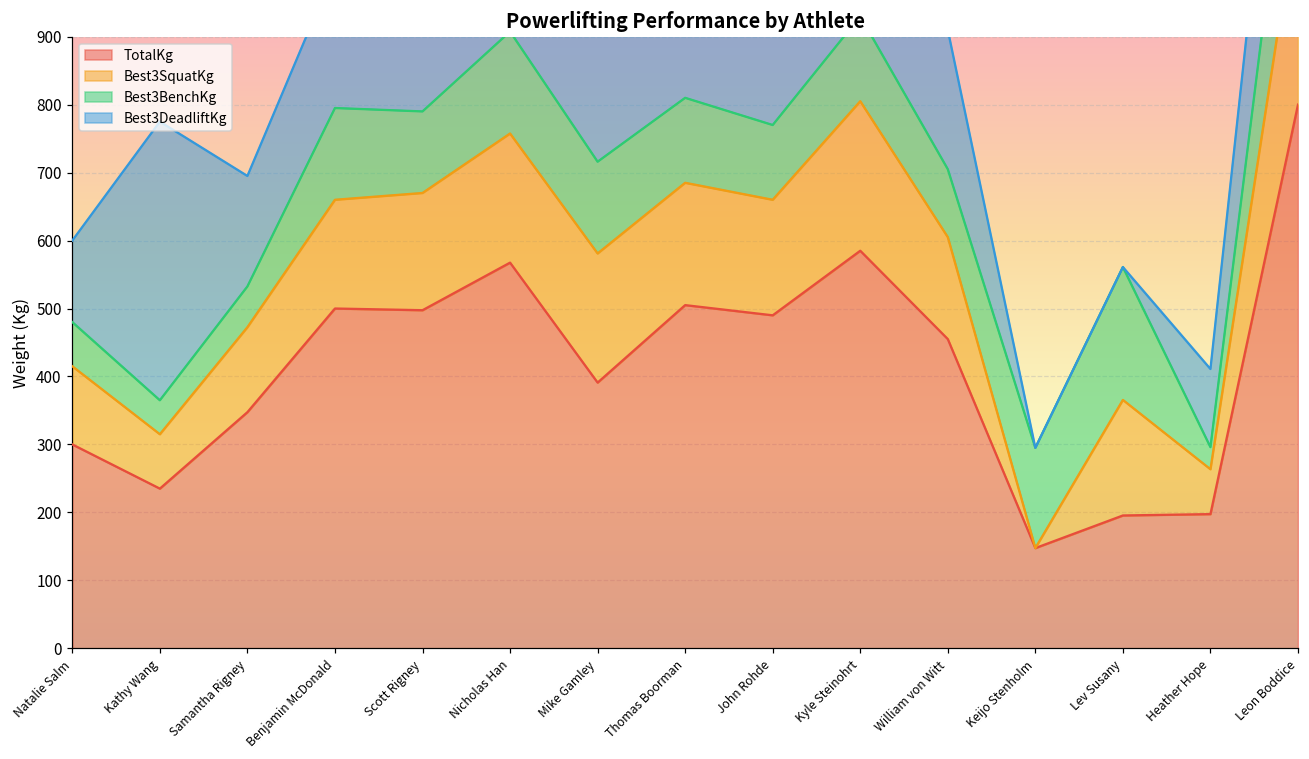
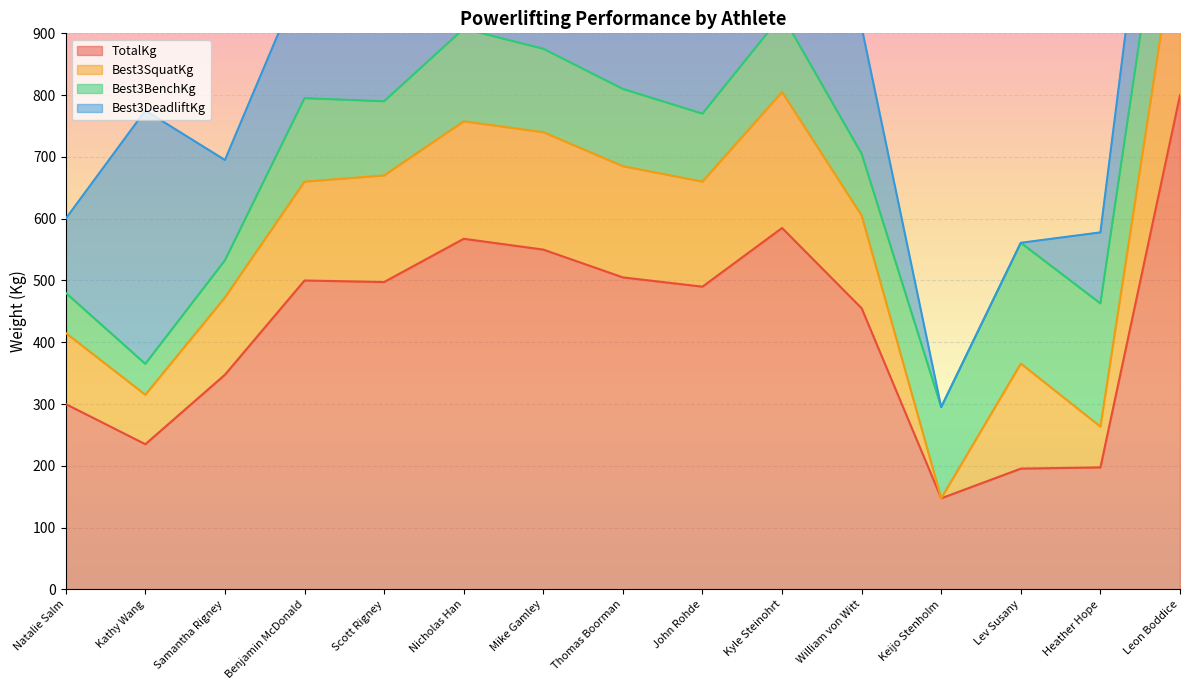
  {
    "TotalKg": {
      "Natalie Salm": 300,
      "Kathy Wang": 240,
      "Samantha Rigney": 350,
      "Benjamin McDonald": 500,
      "Scott Rigney": 500,
      "Nicholas Han": 570,
-     "Mike Gamley": 390,
+     "Mike Gamley": 550,
      "Thomas Boorman": 510,
      "John Rohde": 490,
      "Kyle Steinohrt": 590,
      "William von Witt": 460,
      "Lev Susany": 200,
      "Heather Hope": 200,
      "Leon Boddice": 800
    },
    "Best3SquatKg": {
      "Natalie Salm": 120,
      "Kathy Wang": 80,
      "Samantha Rigney": 130,
      "Benjamin McDonald": 160,
      "Scott Rigney": 170,
      "Nicholas Han": 190,
      "Mike Gamley": 190,
      "Thomas Boorman": 180,
      "John Rohde": 170,
      "Kyle Steinohrt": 220,
      "William von Witt": 150,
      "Lev Susany": 170,
      "Heather Hope": 70
    },
    "Best3BenchKg": {
      "Natalie Salm": 70,
      "Kathy Wang": 50,
      "Samantha Rigney": 60,
      "Benjamin McDonald": 140,
      "Scott Rigney": 120,
      "Mike Gamley": 140,
      "Thomas Boorman": 130,
      "John Rohde": 110,
      "William von Witt": 100,
-     "Heather Hope": 30
+     "Heather Hope": 200
    },
    "Best3DeadliftKg": {
      "Natalie Salm": 120,
      "Samantha Rigney": 160,
      "Heather Hope": 110
    }
  }
